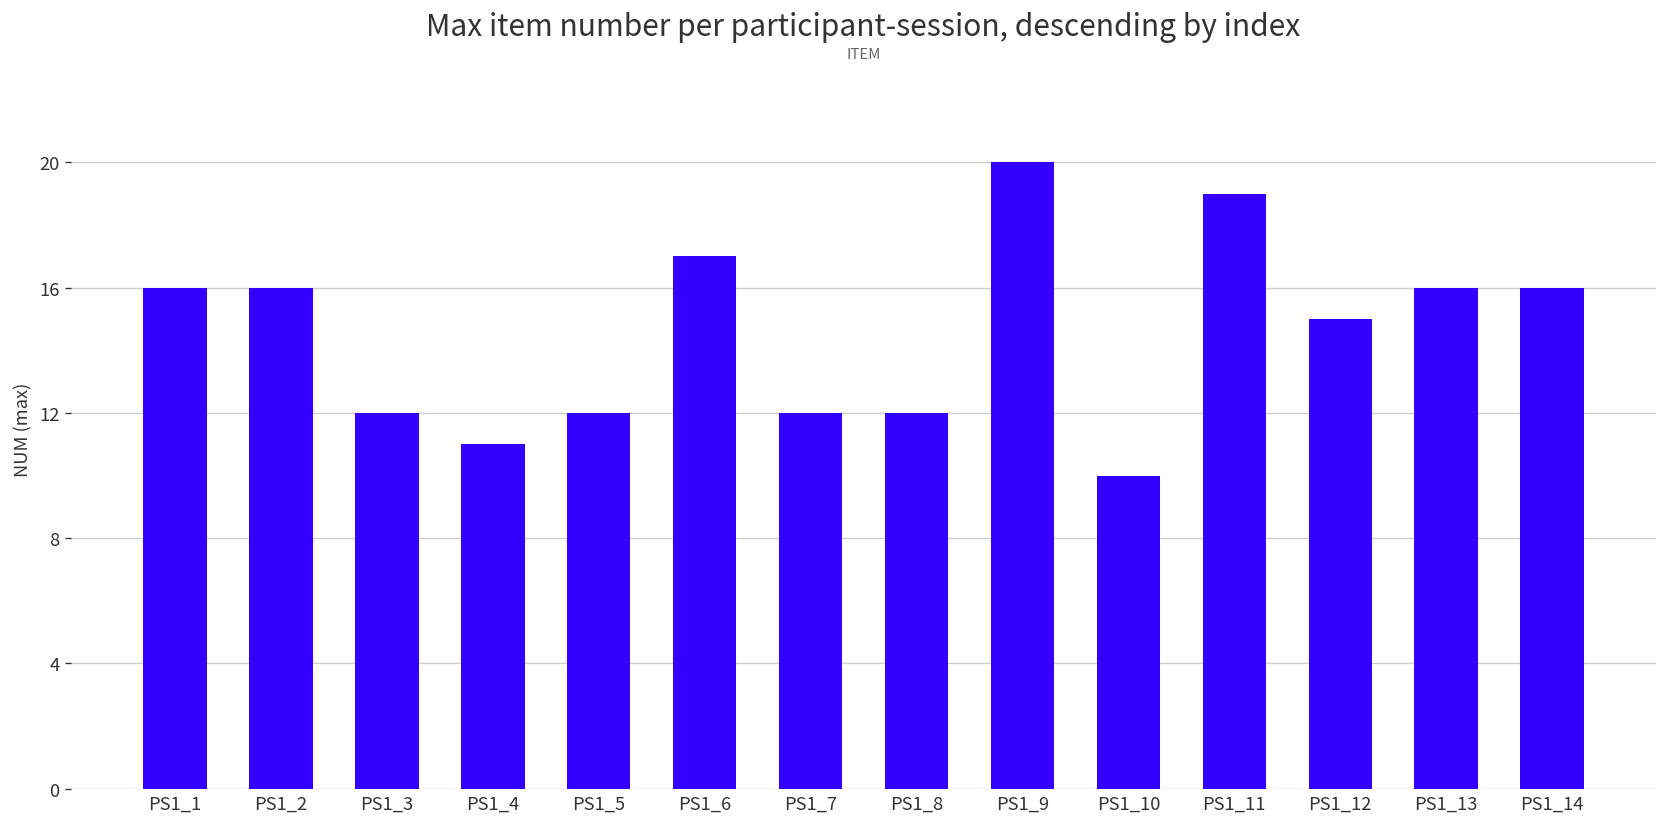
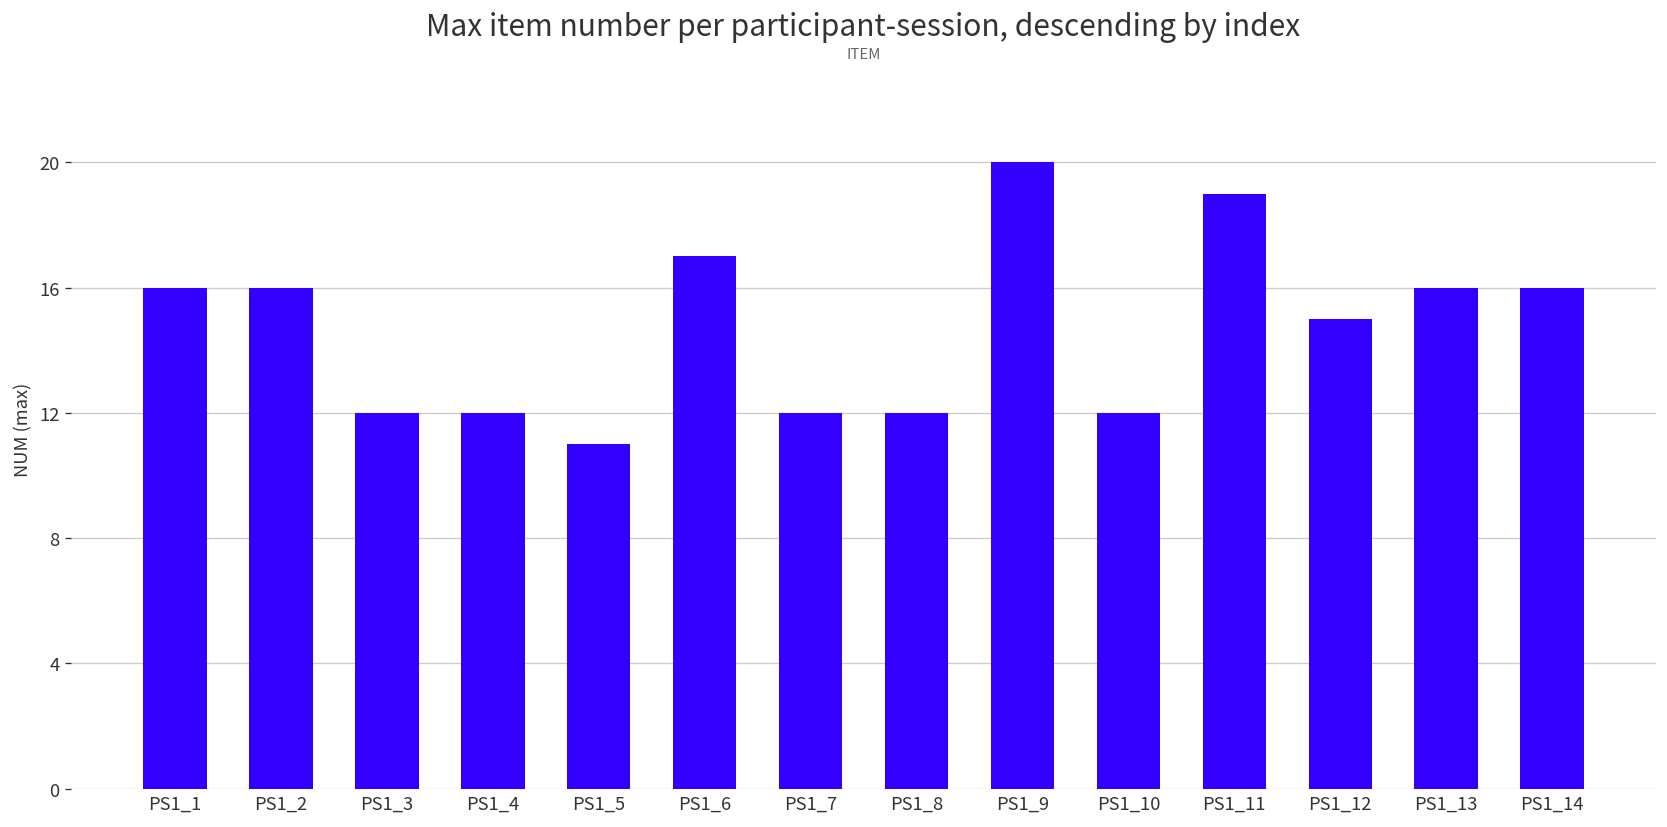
  {
    "PS1_1": 16,
    "PS1_2": 16,
    "PS1_3": 12,
-   "PS1_4": 11,
-   "PS1_5": 12,
+   "PS1_4": 12,
+   "PS1_5": 11,
    "PS1_6": 17,
    "PS1_7": 12,
    "PS1_8": 12,
    "PS1_9": 20,
-   "PS1_10": 10,
+   "PS1_10": 12,
    "PS1_11": 19,
    "PS1_12": 15,
    "PS1_13": 16,
    "PS1_14": 16
  }
